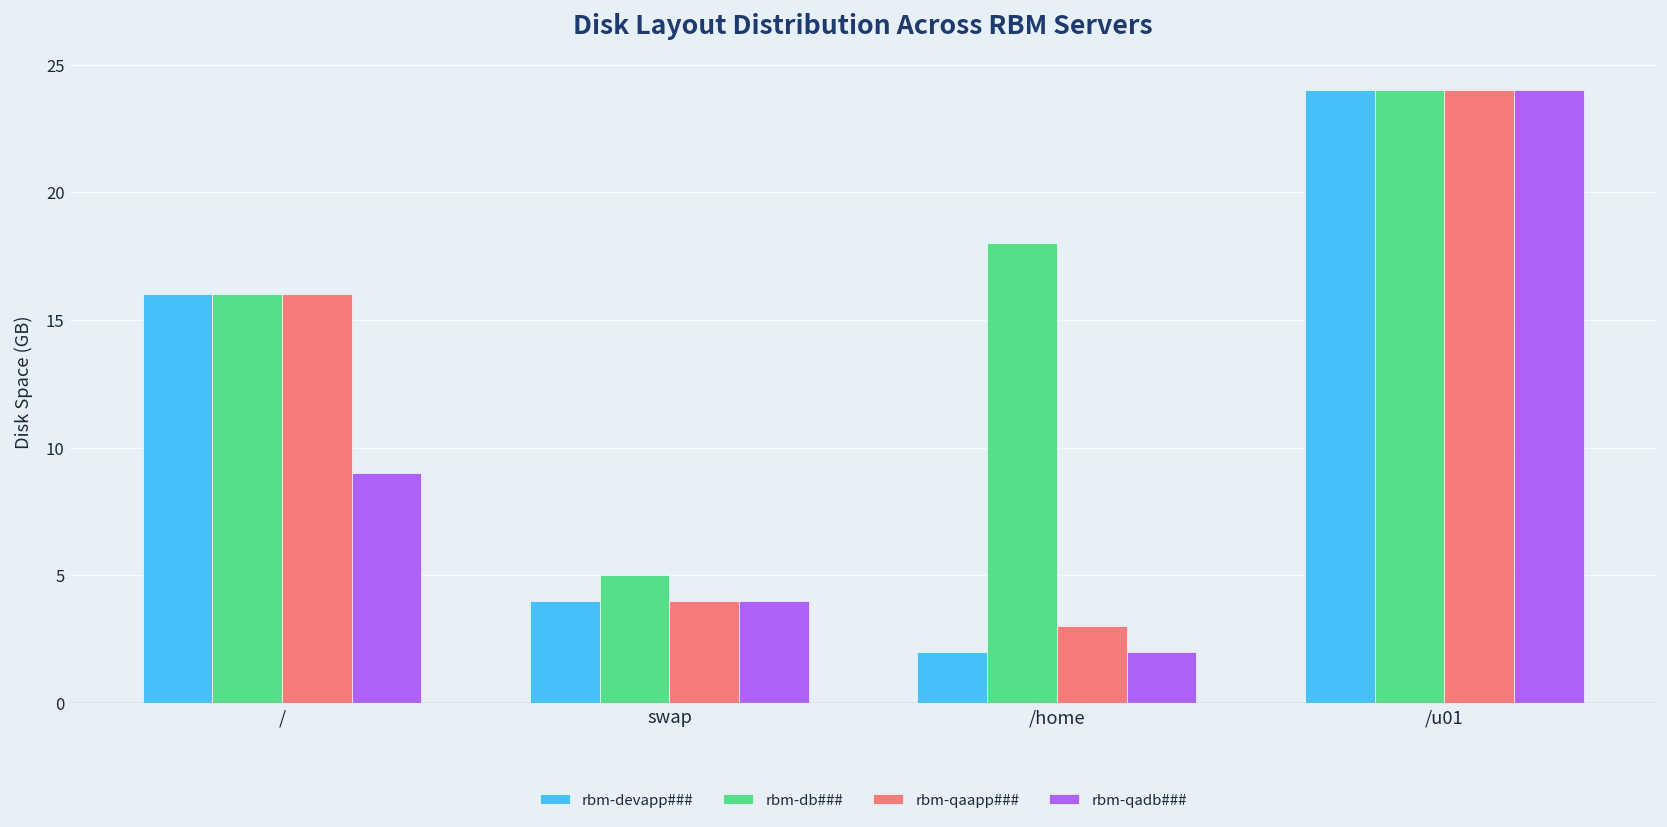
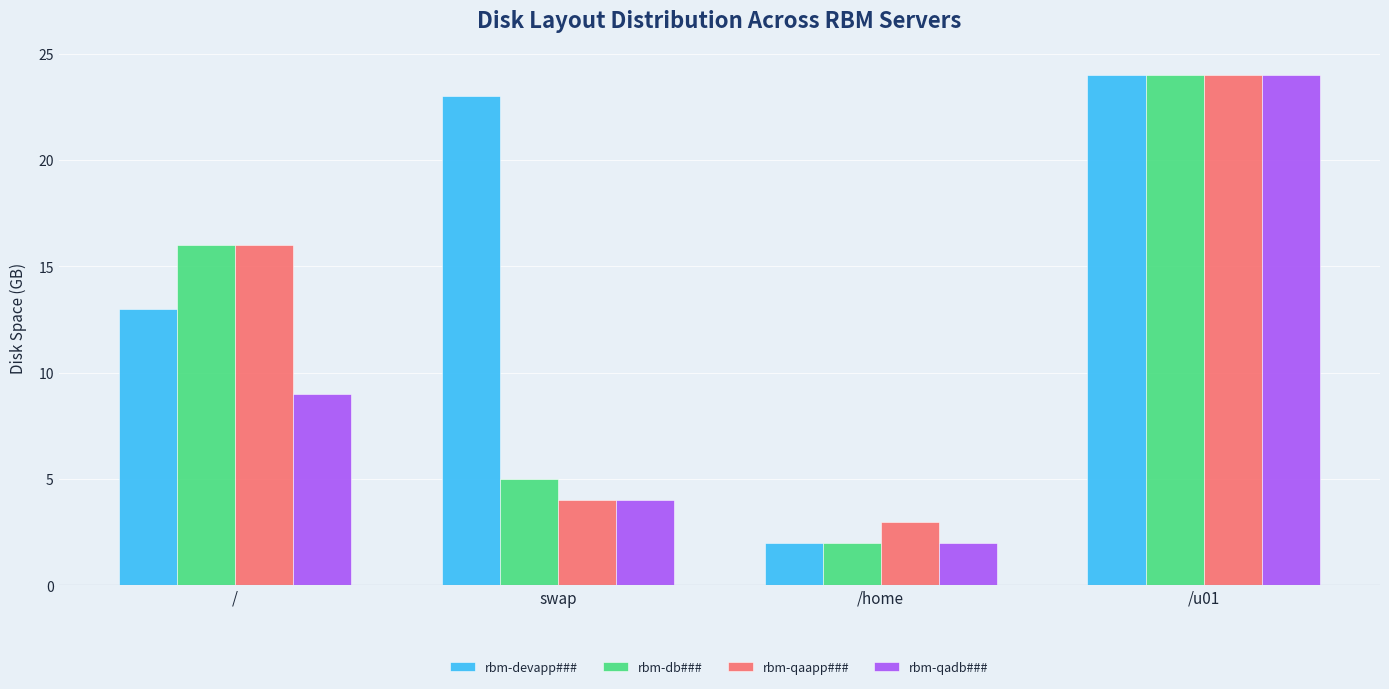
  {
    "rbm-devapp###": {
-     "/": 16,
-     "swap": 4,
+     "/": 13,
+     "swap": 23,
      "/home": 2,
      "/u01": 24
    },
    "rbm-db###": {
      "/": 16,
      "swap": 5,
-     "/home": 18,
+     "/home": 2,
      "/u01": 24
    },
    "rbm-qaapp###": {
      "/": 16,
      "swap": 4,
      "/home": 3,
      "/u01": 24
    },
    "rbm-qadb###": {
      "/": 9,
      "swap": 4,
      "/home": 2,
      "/u01": 24
    }
  }
